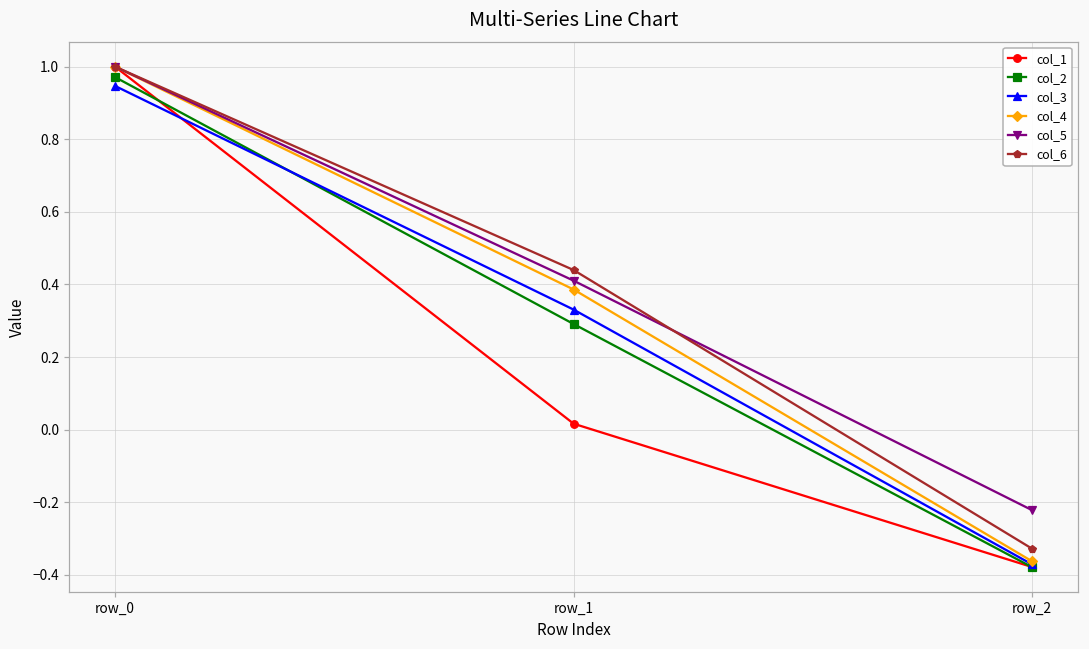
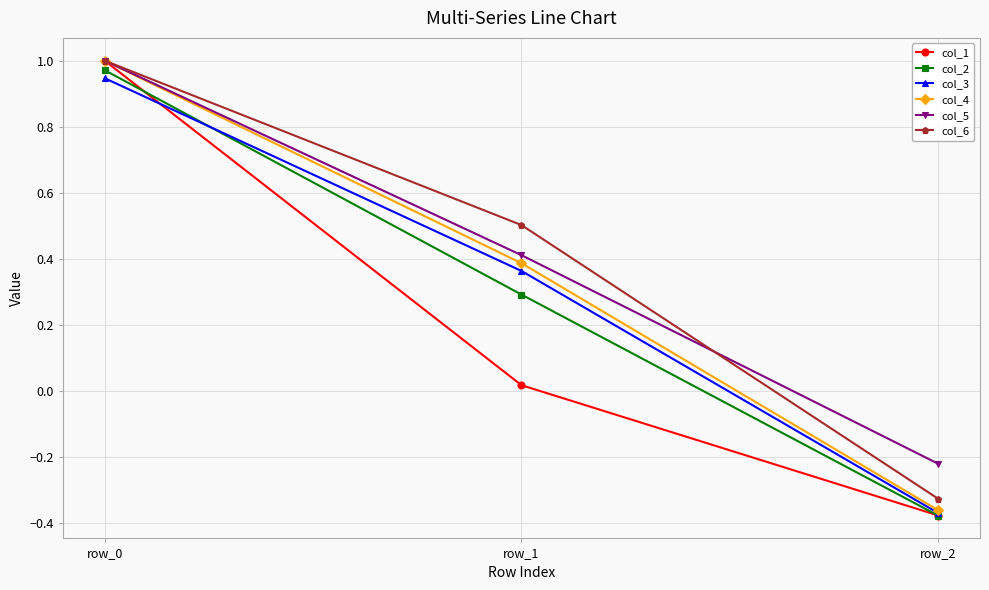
  {
    "col_1": {
      "row_1": 0.02
    },
    "col_2": {
      "row_0": 0.97,
      "row_1": 0.29
    },
    "col_3": {
      "row_0": 0.95,
-     "row_1": 0.33
+     "row_1": 0.36
    },
    "col_4": {
      "row_1": 0.39,
      "row_2": -0.36
    },
    "col_5": {
      "row_1": 0.41,
      "row_2": -0.22
    },
    "col_6": {
-     "row_1": 0.44,
+     "row_1": 0.50,
      "row_2": -0.33
    }
  }
